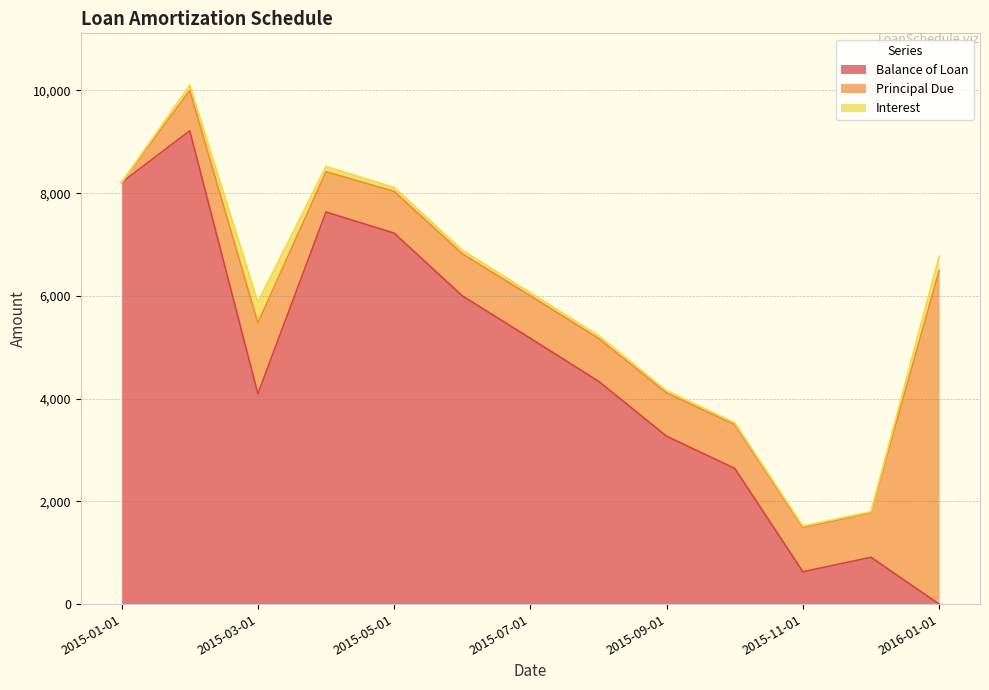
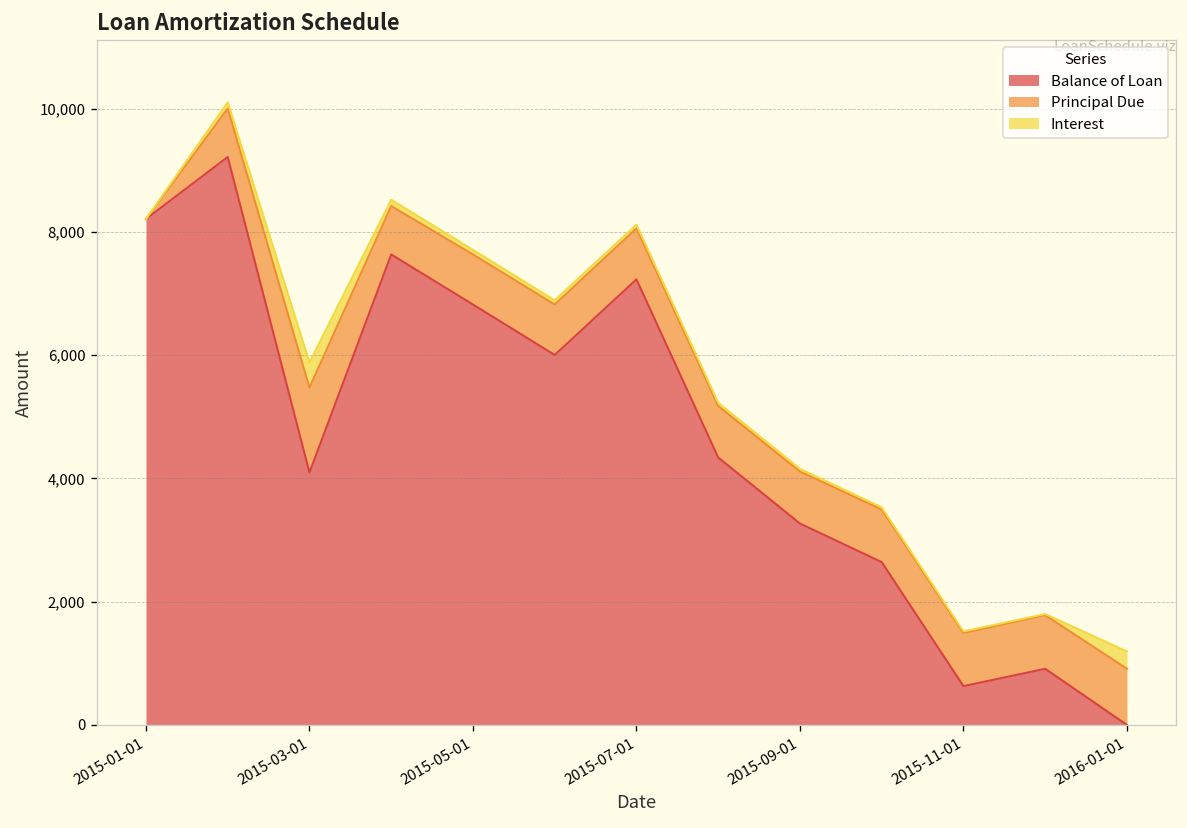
  {
    "Balance of Loan": {
      "2015-03-01": "4,100",
-     "2015-05-01": "7,200",
-     "2015-07-01": "5,200",
+     "2015-05-01": "6,800",
+     "2015-07-01": "7,200",
      "2015-09-01": "3,300",
      "2015-11-01": "600",
      "2016-01-01": "0"
    },
    "Principal Due": {
      "2015-03-01": "1,400",
      "2015-05-01": "800",
      "2015-07-01": "800",
-     "2016-01-01": "6,500"
+     "2016-01-01": "900"
    },
    "Interest": {
      "2015-03-01": "400",
      "2015-05-01": "100",
      "2015-07-01": "100",
      "2016-01-01": "300"
    }
  }
